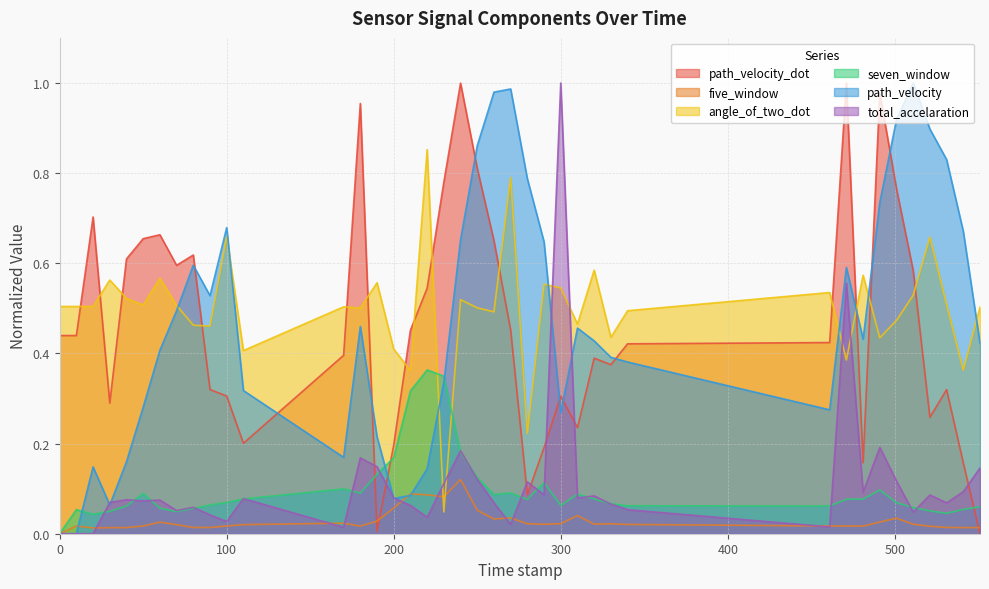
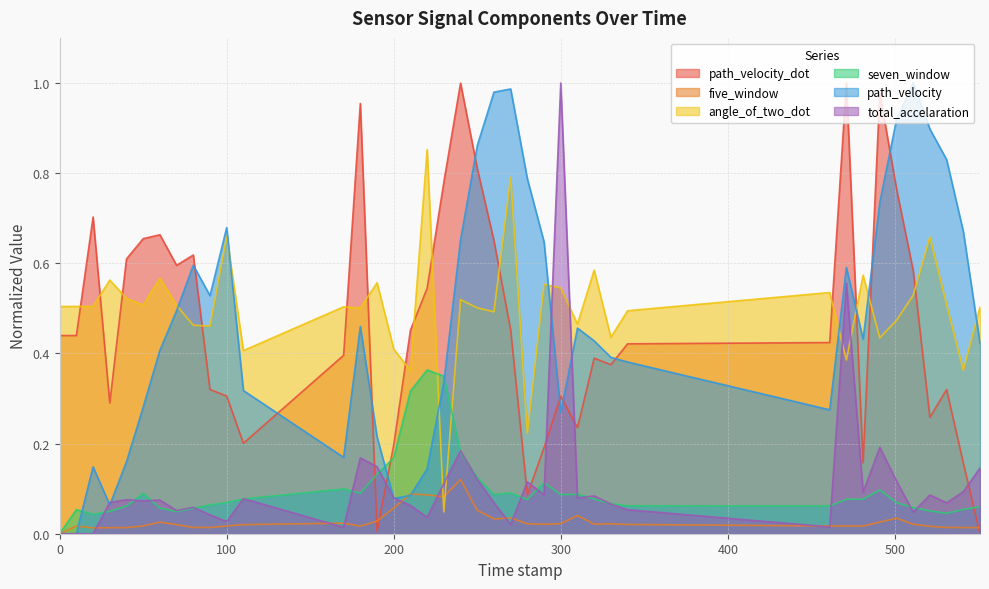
  {
    "angle_of_two_dot": {
      "0": 0.50,
      "100": 0.66,
      "200": 0.41,
      "300": 0.55
    },
    "seven_window": {
      "100": 0.07,
      "200": 0.17,
-     "300": 0.06
+     "300": 0.09
    },
    "path_velocity": {
      "100": 0.68,
      "300": 0.27
    },
    "total_accelaration": {
      "100": 0.03,
      "300": 1.00
    }
  }
